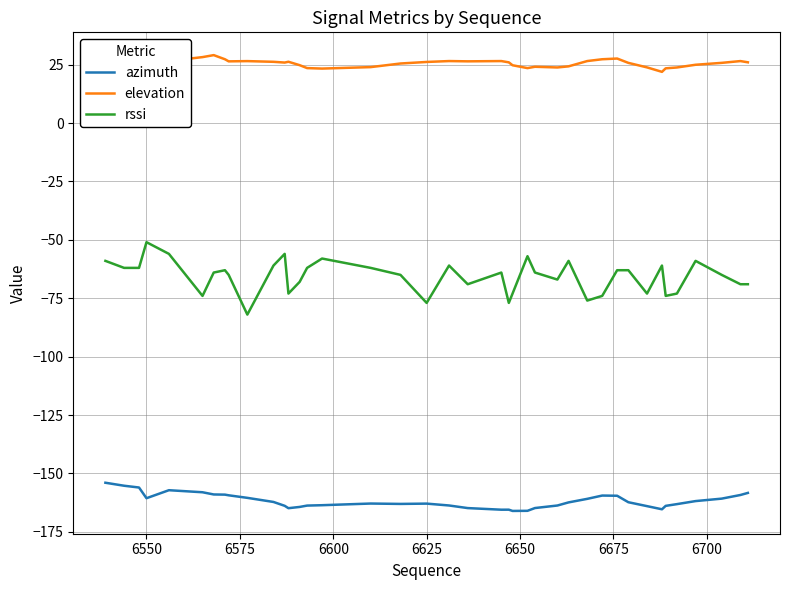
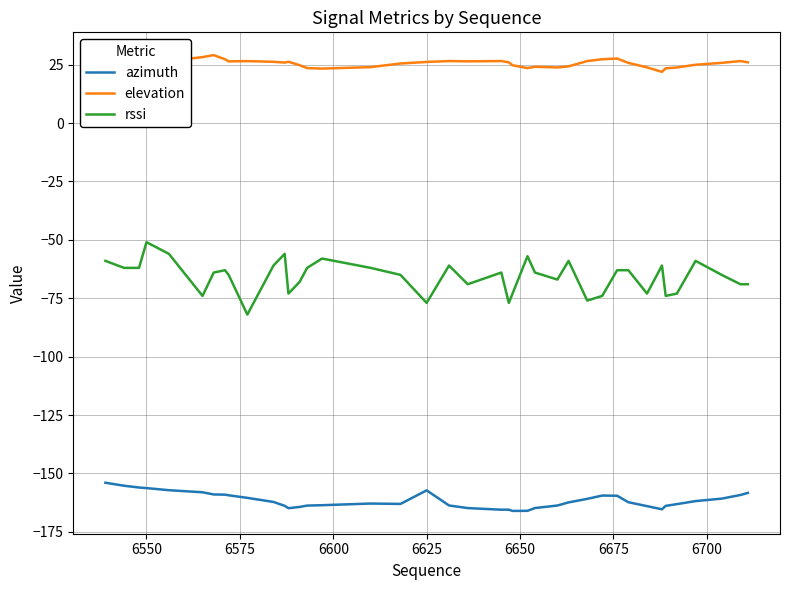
  {
    "azimuth": {
-     "6550": -161,
-     "6625": -163
+     "6550": -156,
+     "6625": -157
    },
    "elevation": {
      "6625": 26
    },
    "rssi": {
      "6550": -51,
      "6625": -77
    }
  }
